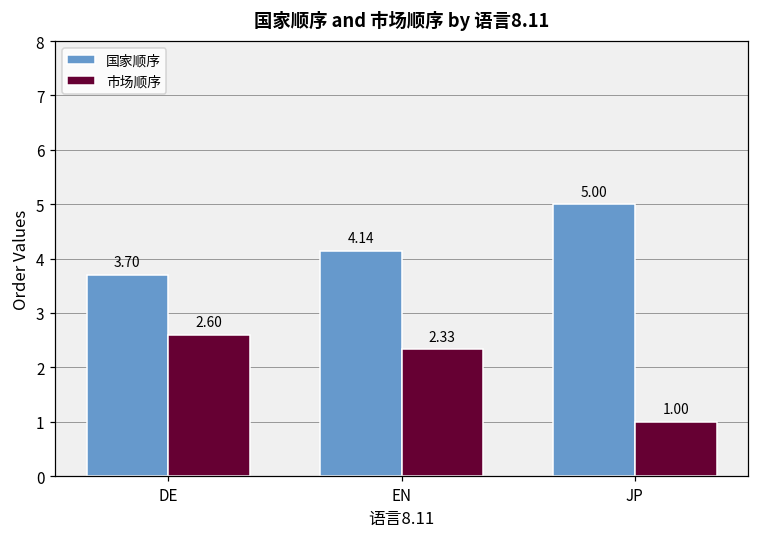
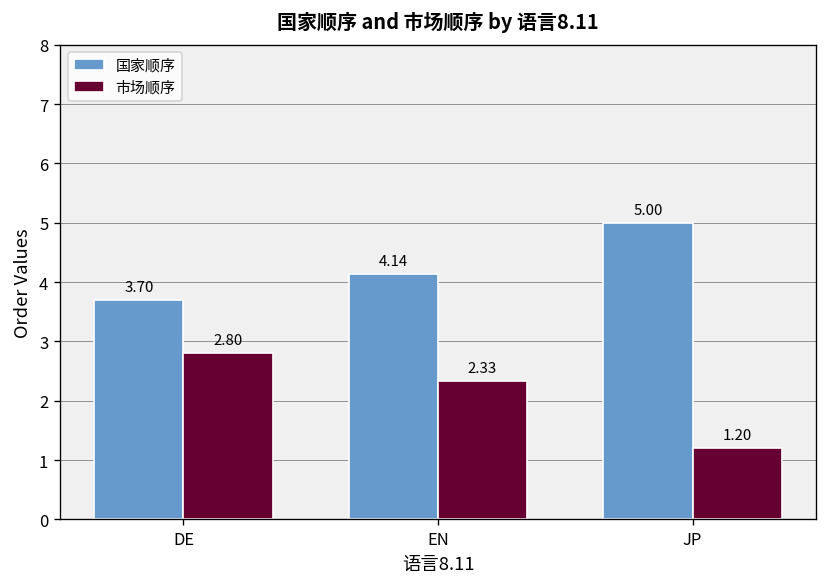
  {
    "国家顺序": {
      "DE": 3.70,
      "EN": 4.14,
      "JP": 5.00
    },
    "市场顺序": {
-     "DE": 2.60,
+     "DE": 2.80,
      "EN": 2.33,
-     "JP": 1.00
+     "JP": 1.20
    }
  }
